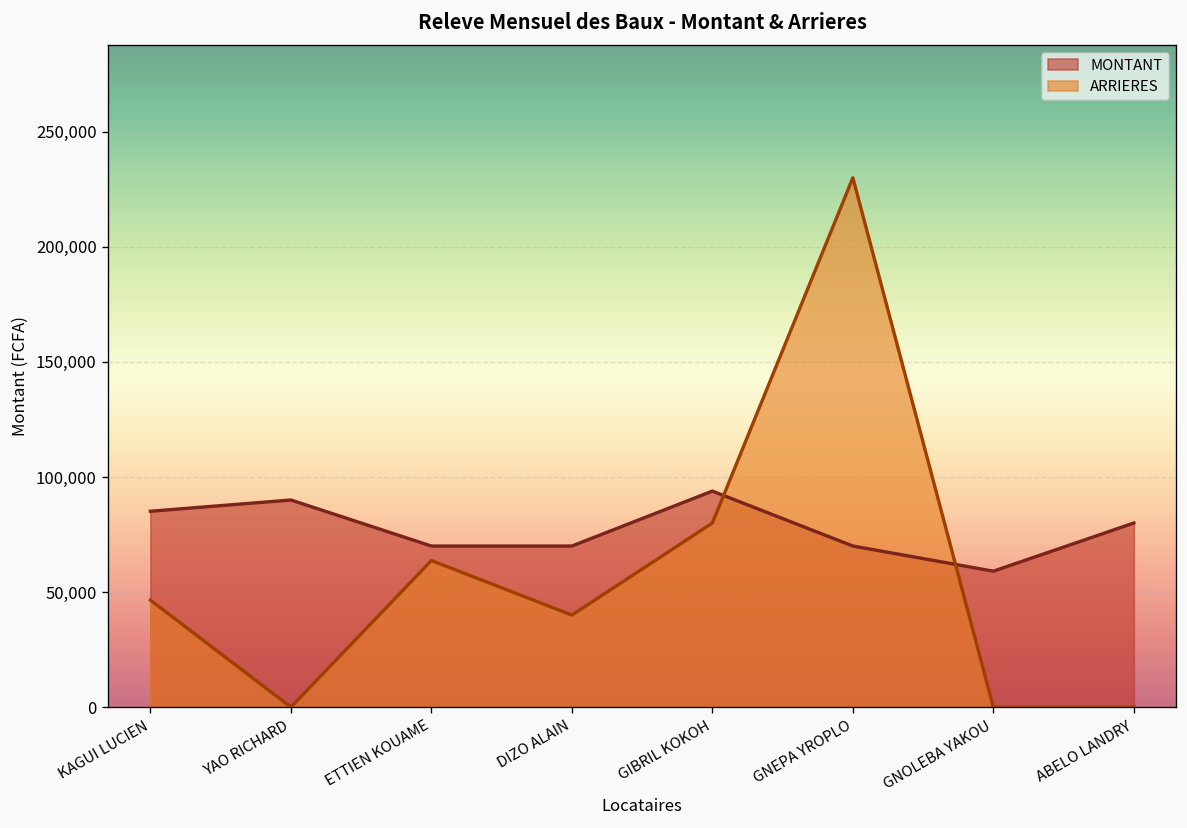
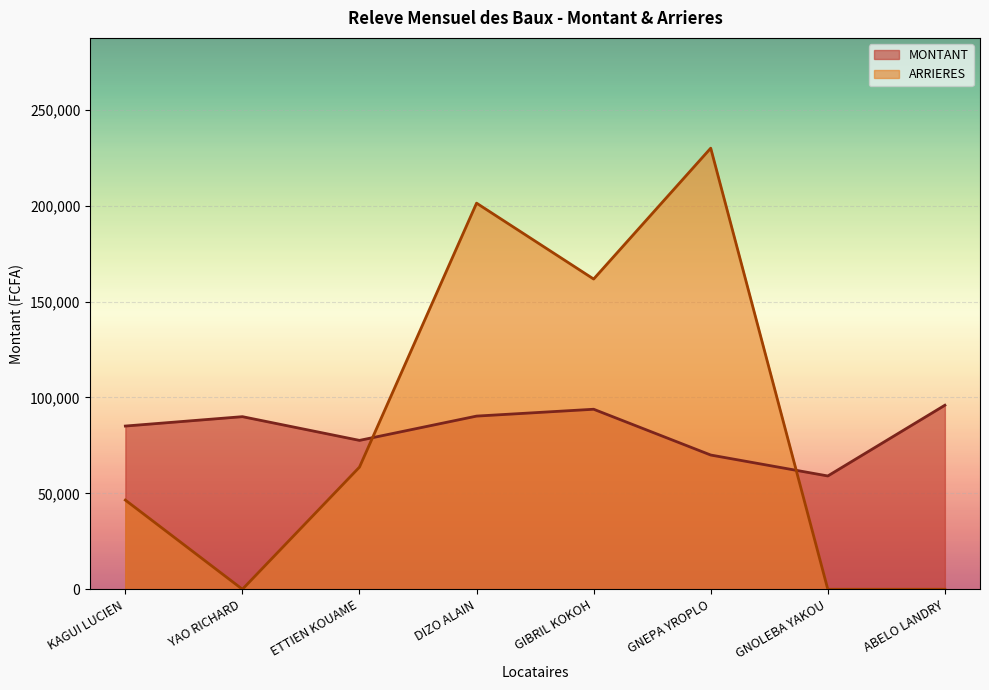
  {
    "MONTANT": {
      "KAGUI LUCIEN": "85,000",
      "YAO RICHARD": "90,000",
-     "ETTIEN KOUAME": "70,000",
-     "DIZO ALAIN": "70,000",
+     "ETTIEN KOUAME": "78,000",
+     "DIZO ALAIN": "90,000",
      "GIBRIL KOKOH": "94,000",
      "GNEPA YROPLO": "70,000",
      "GNOLEBA YAKOU": "59,000",
-     "ABELO LANDRY": "80,000"
+     "ABELO LANDRY": "96,000"
    },
    "ARRIERES": {
      "KAGUI LUCIEN": "47,000",
      "YAO RICHARD": "0",
      "ETTIEN KOUAME": "64,000",
-     "DIZO ALAIN": "40,000",
-     "GIBRIL KOKOH": "80,000",
+     "DIZO ALAIN": "201,000",
+     "GIBRIL KOKOH": "162,000",
      "GNEPA YROPLO": "230,000",
      "GNOLEBA YAKOU": "0",
      "ABELO LANDRY": "0"
    }
  }
